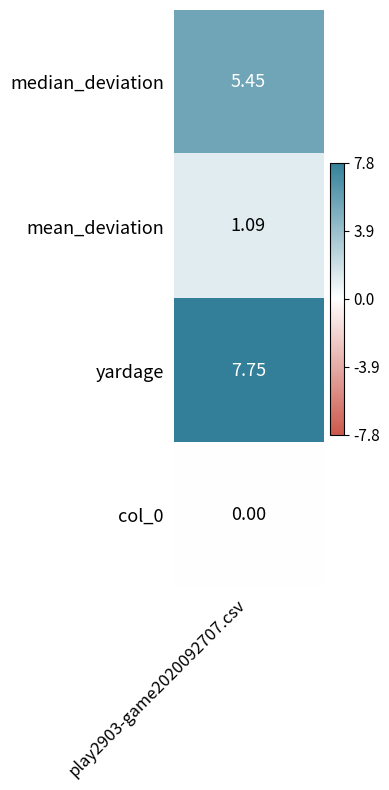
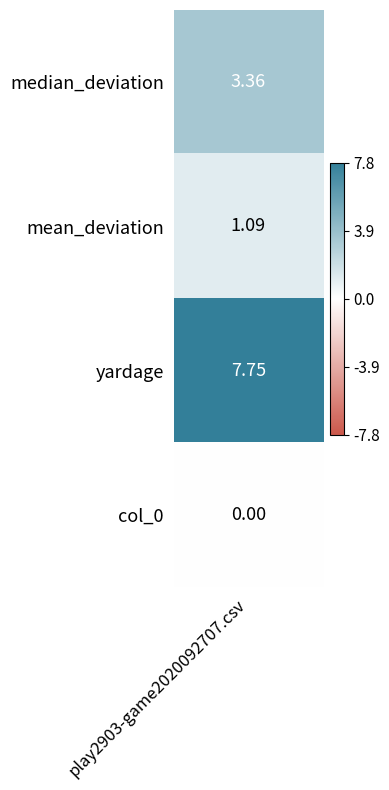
  {
    "median_deviation": {
-     "play2903-game2020092707.csv": 5.45
+     "play2903-game2020092707.csv": 3.36
    },
    "mean_deviation": {
      "play2903-game2020092707.csv": 1.09
    },
    "yardage": {
      "play2903-game2020092707.csv": 7.75
    },
    "col_0": {
      "play2903-game2020092707.csv": 0.00
    }
  }
